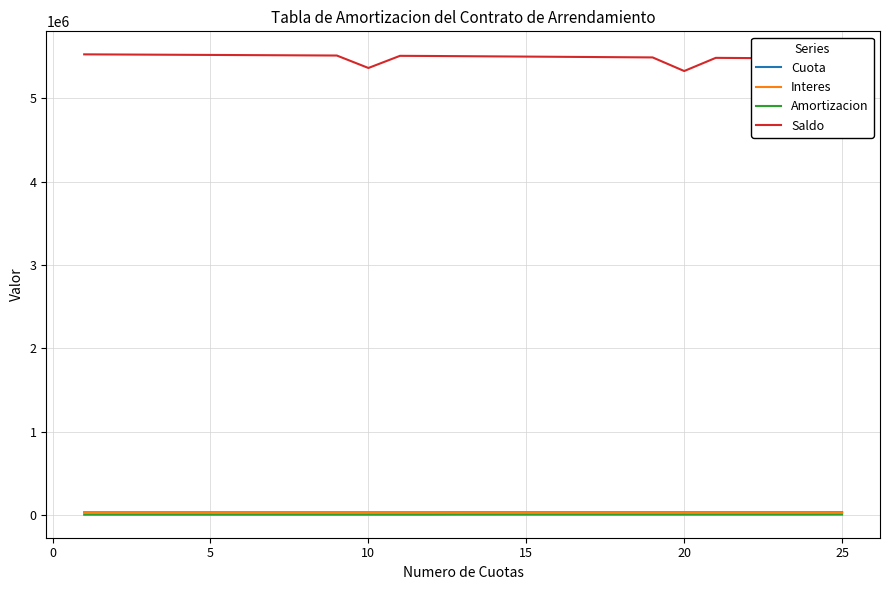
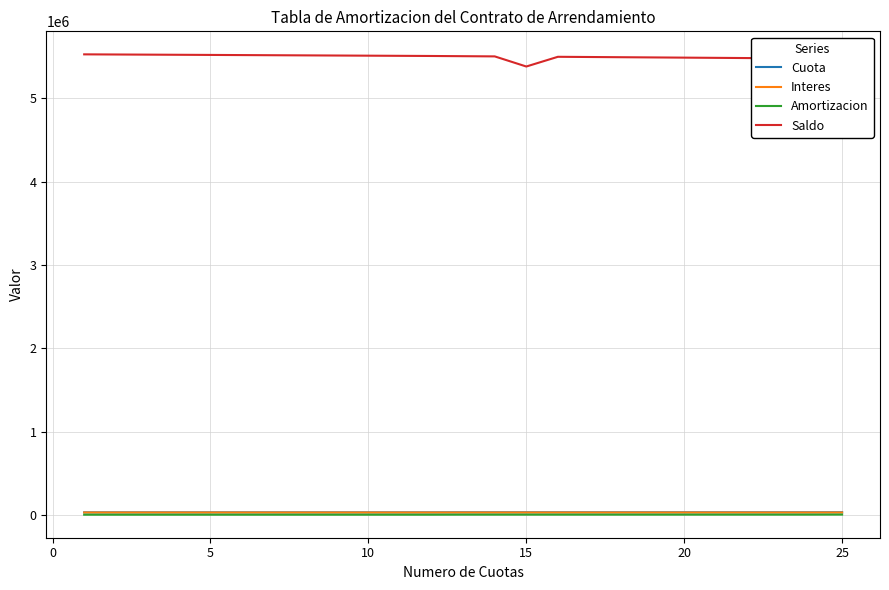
  {
    "Saldo": {
      "5": 5500000,
-     "10": 5400000,
-     "15": 5500000,
-     "20": 5300000
+     "10": 5500000,
+     "15": 5400000,
+     "20": 5500000
    }
  }
